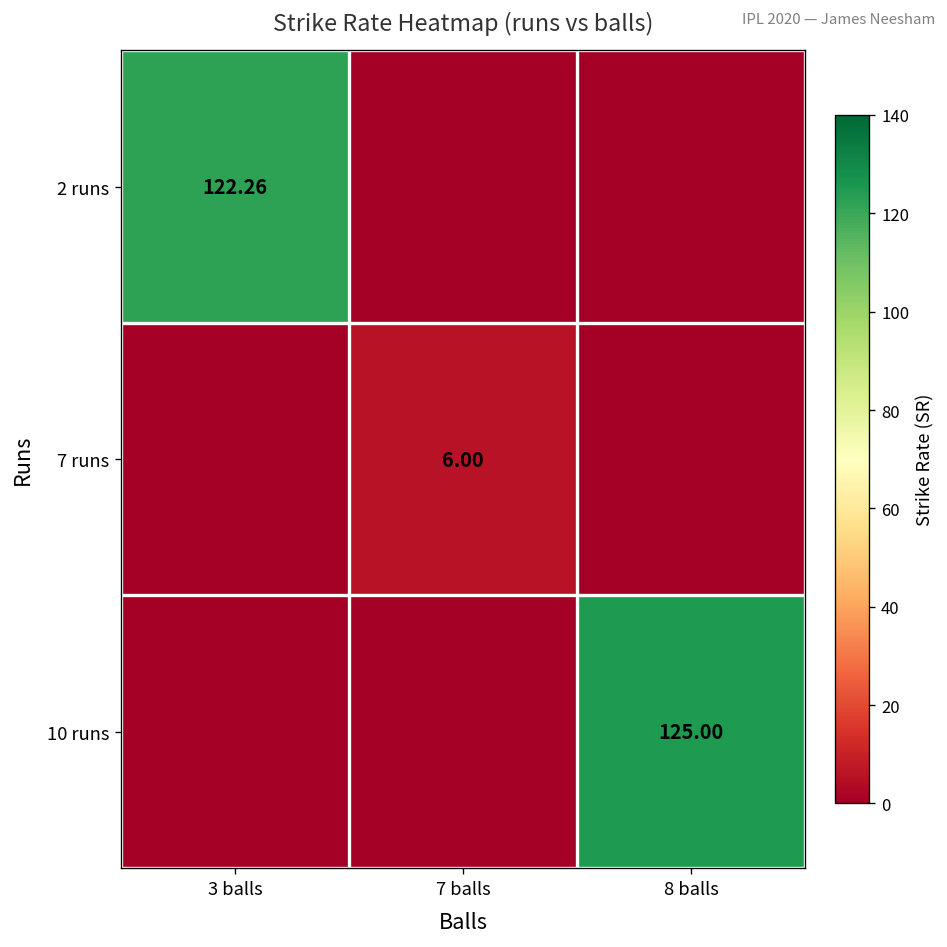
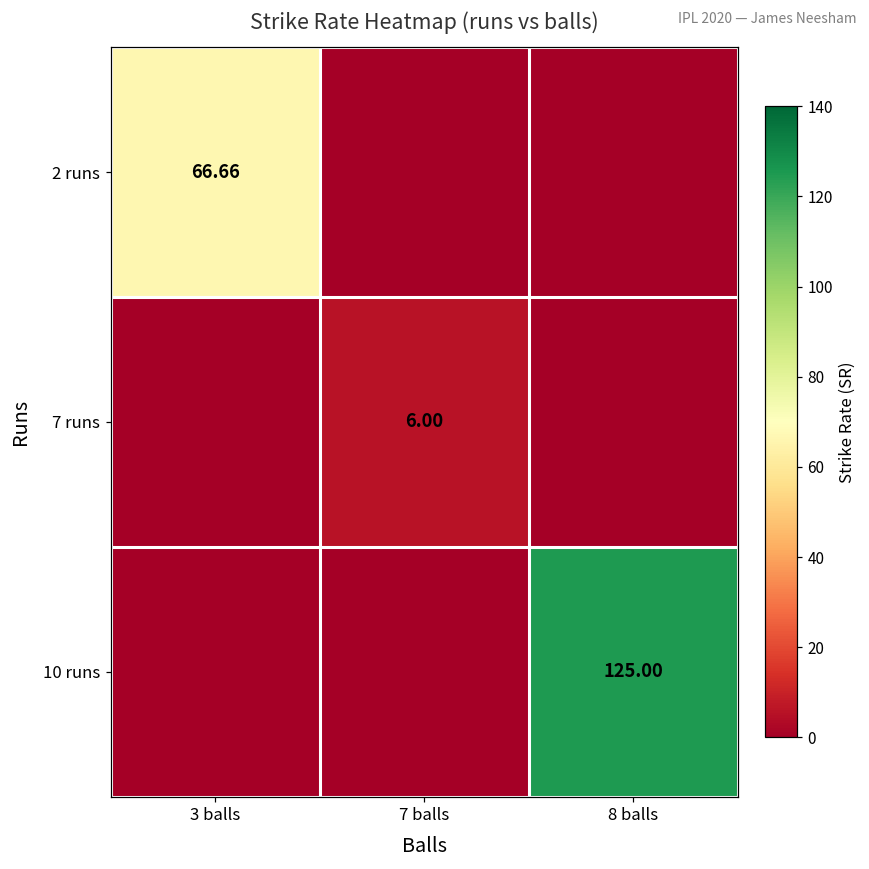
  {
    "2 runs": {
-     "3 balls": 122.26
+     "3 balls": 66.66
    },
    "7 runs": {
      "7 balls": 6.00
    },
    "10 runs": {
      "8 balls": 125.00
    }
  }
